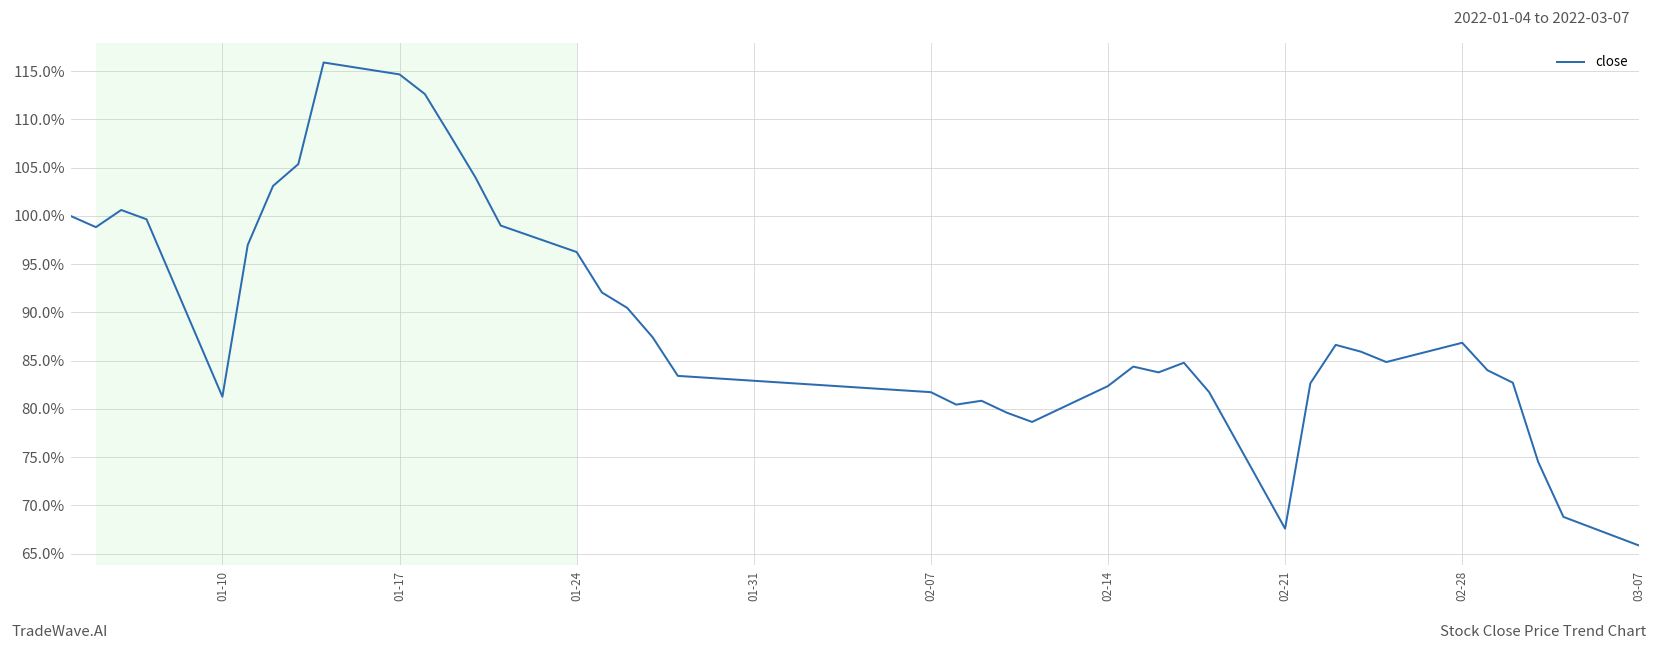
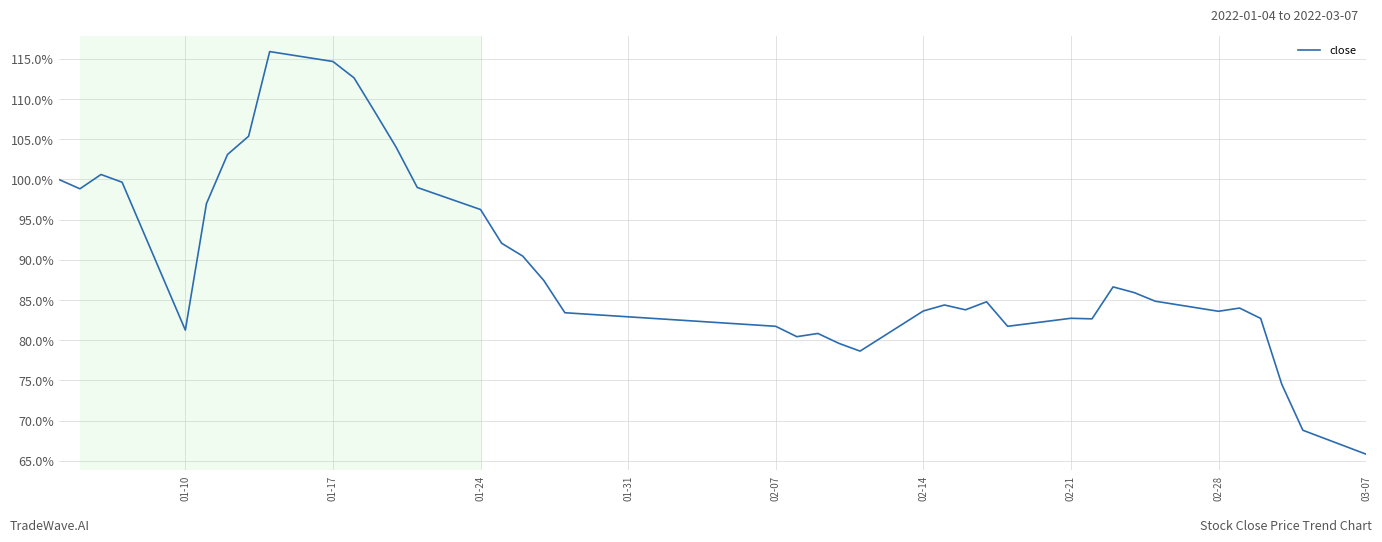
  {
    "01-10": "81%",
    "01-17": "115%",
    "01-24": "96%",
    "02-07": "82%",
-   "02-14": "82%",
-   "02-21": "68%",
-   "02-28": "87%",
+   "02-14": "84%",
+   "02-21": "83%",
+   "02-28": "84%",
    "03-07": "66%"
  }
